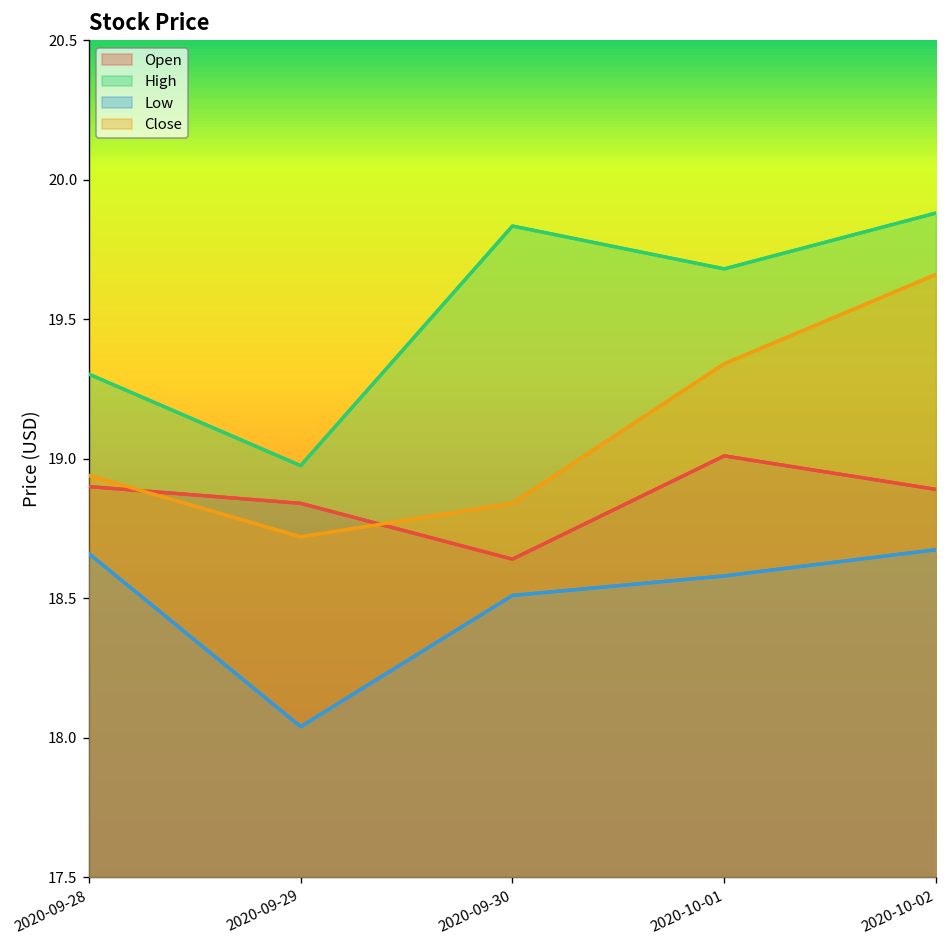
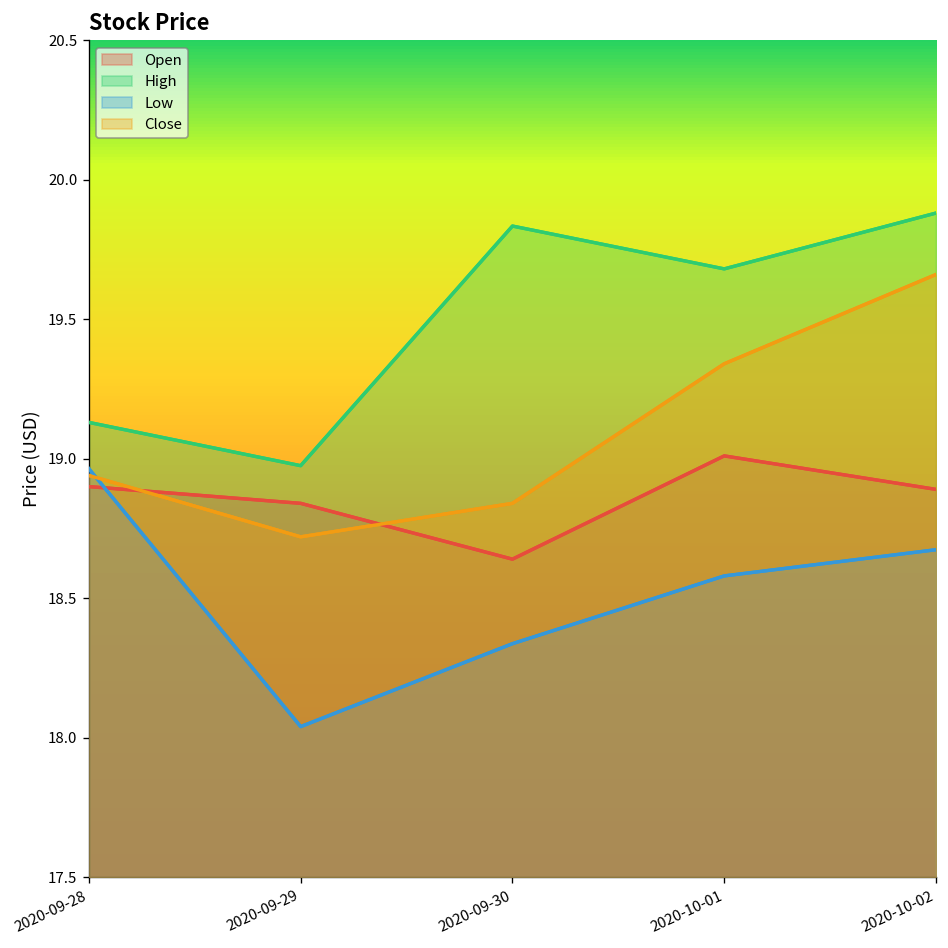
  {
    "High": {
-     "2020-09-28": 19.30,
+     "2020-09-28": 19.13,
      "2020-09-29": 18.97,
      "2020-09-30": 19.83,
      "2020-10-01": 19.68,
      "2020-10-02": 19.88
    },
    "Low": {
-     "2020-09-28": 18.66,
+     "2020-09-28": 18.96,
      "2020-09-29": 18.04,
-     "2020-09-30": 18.51,
+     "2020-09-30": 18.34,
      "2020-10-01": 18.58,
      "2020-10-02": 18.67
    }
  }
